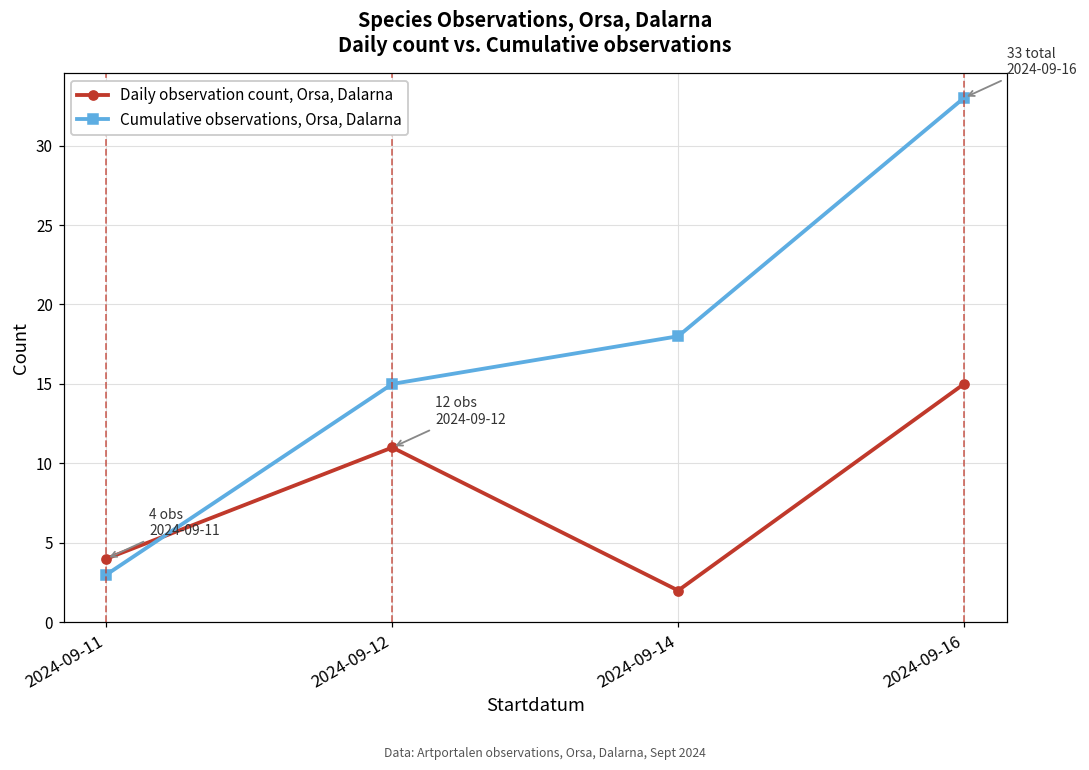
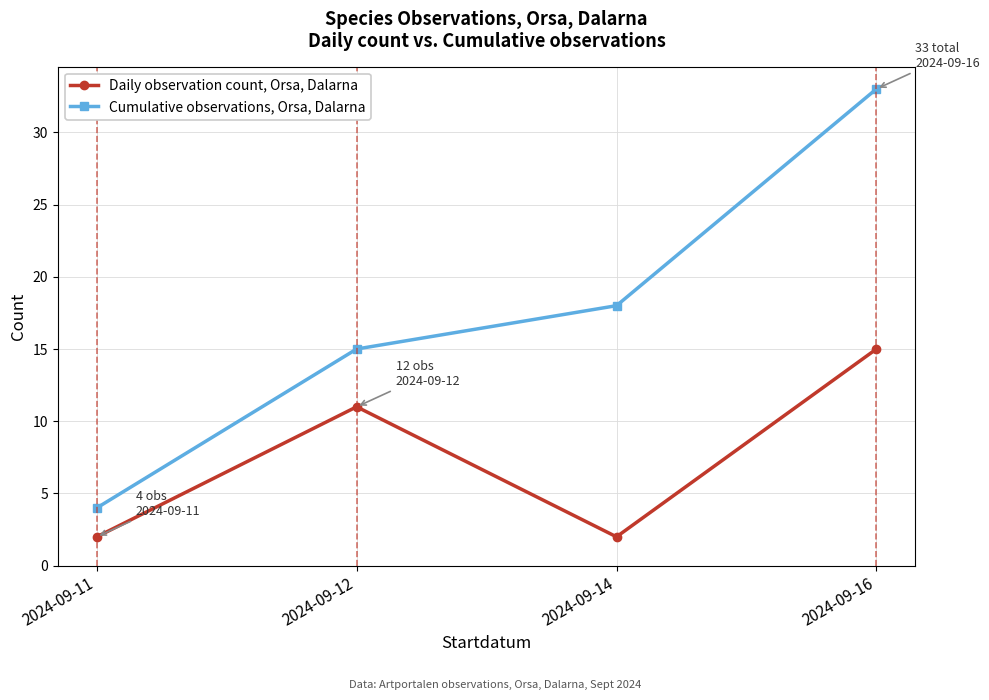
  {
    "Daily observation count, Orsa, Dalarna": {
-     "2024-09-11": 4,
+     "2024-09-11": 2,
      "2024-09-14": 2,
      "2024-09-16": 15
    },
    "Cumulative observations, Orsa, Dalarna": {
-     "2024-09-11": 3,
+     "2024-09-11": 4,
      "2024-09-12": 15,
      "2024-09-14": 18
    }
  }
